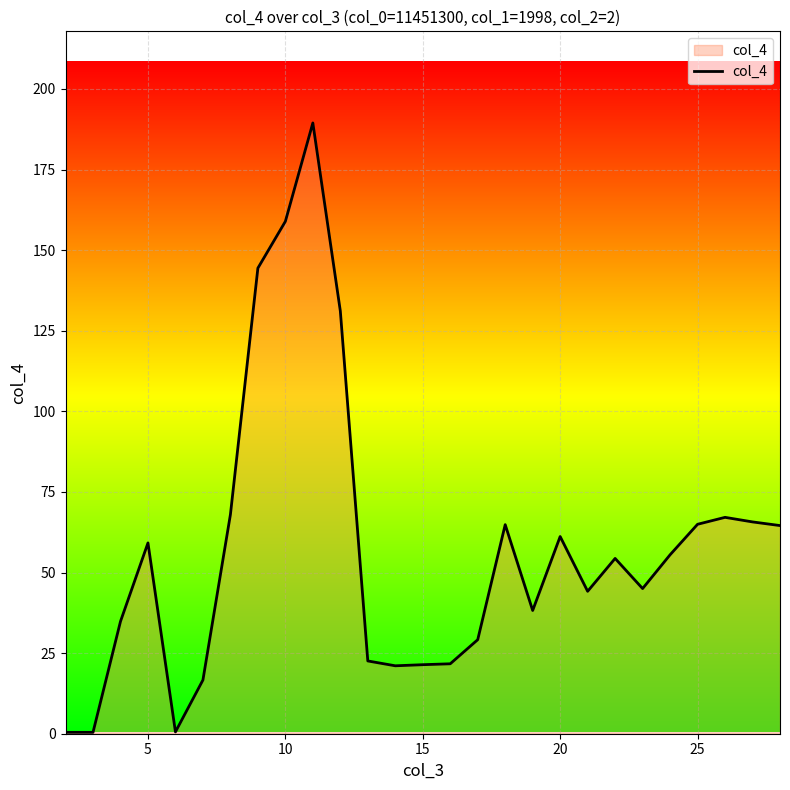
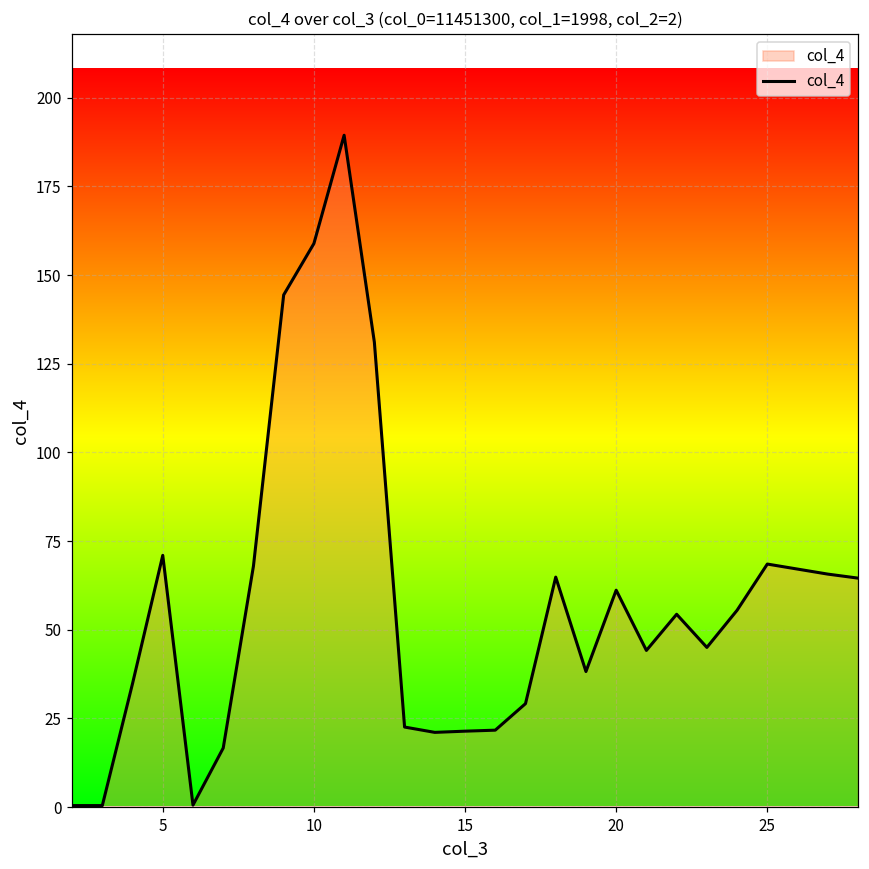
  {
-   "5": 59,
+   "5": 71,
    "10": 159,
    "15": 21,
    "20": 61,
-   "25": 65
+   "25": 69
  }
